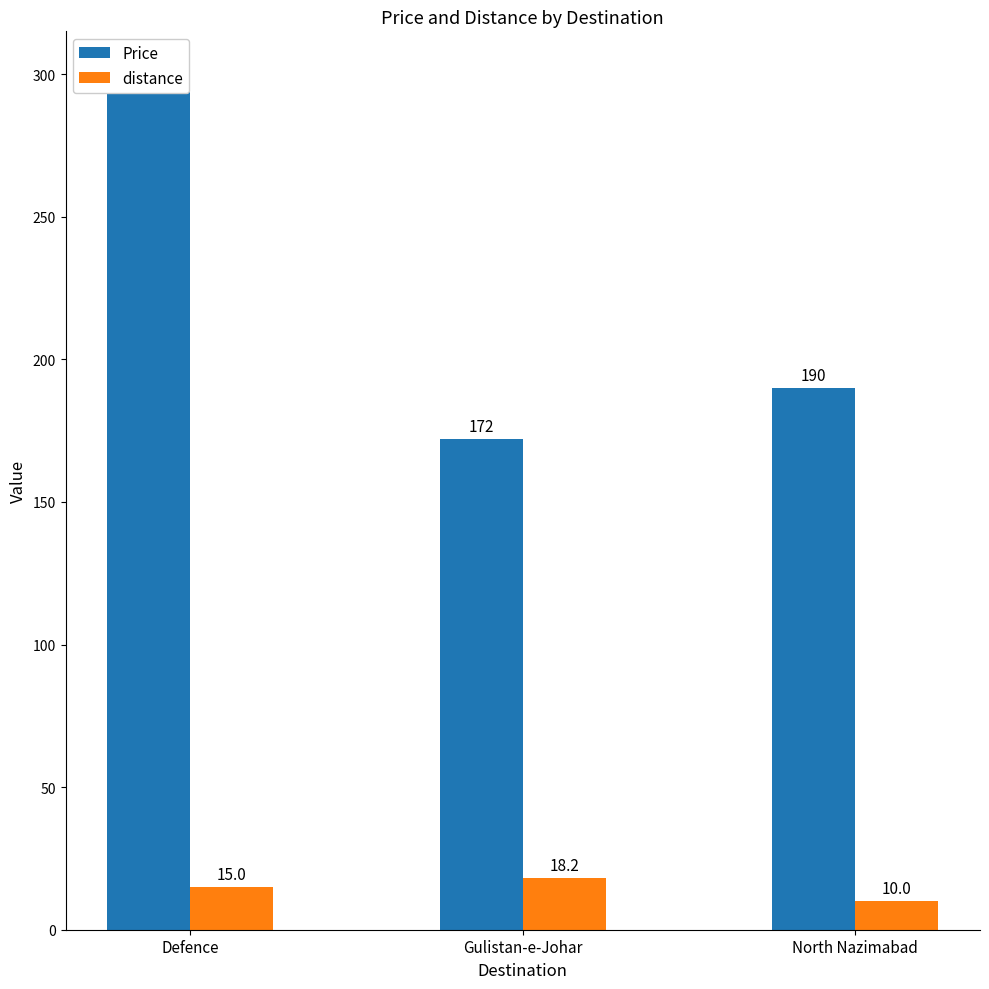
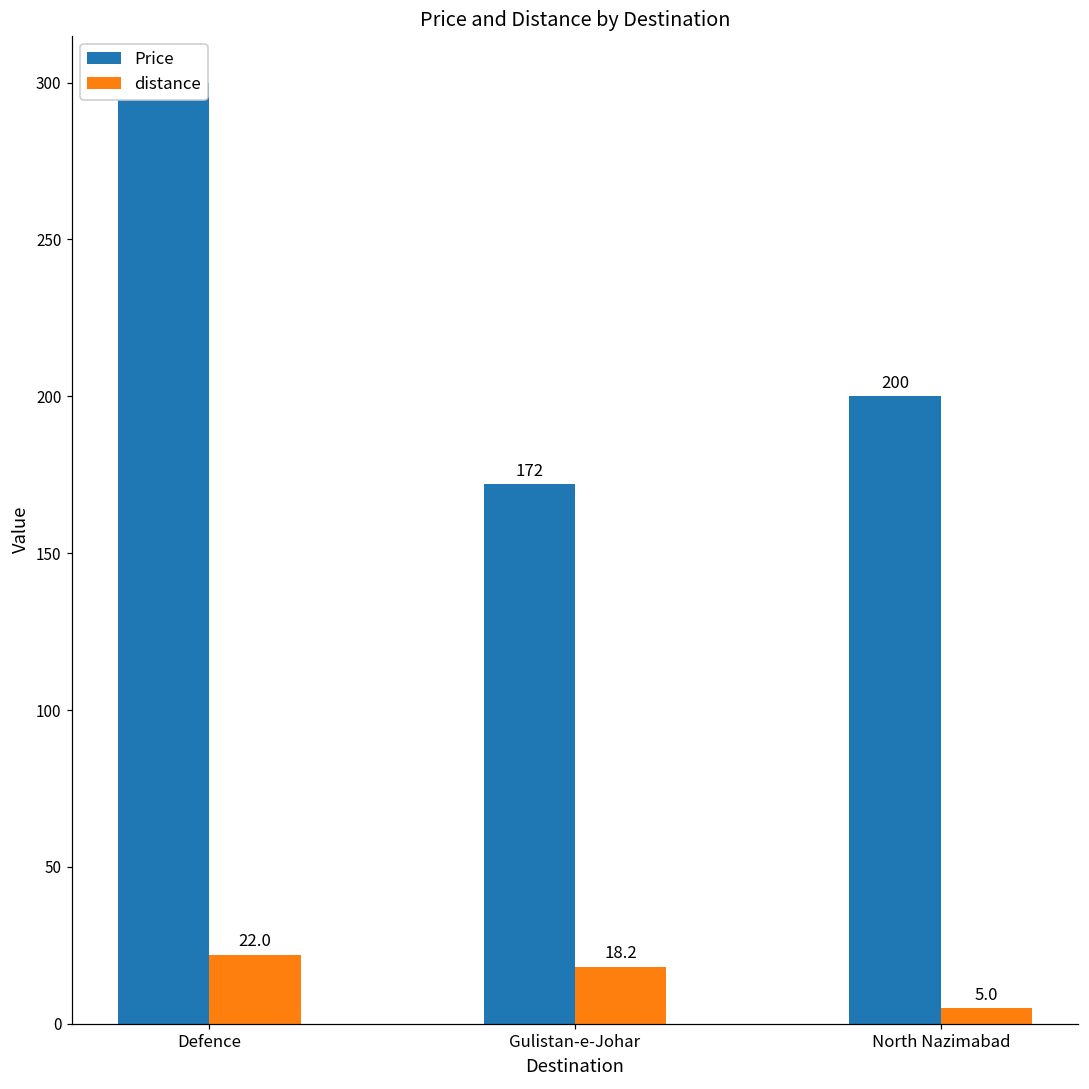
  {
    "Price": {
      "Gulistan-e-Johar": 172,
-     "North Nazimabad": 190
+     "North Nazimabad": 200
    },
    "distance": {
-     "Defence": 15.0,
+     "Defence": 22.0,
      "Gulistan-e-Johar": 18.2,
-     "North Nazimabad": 10.0
+     "North Nazimabad": 5.0
    }
  }
